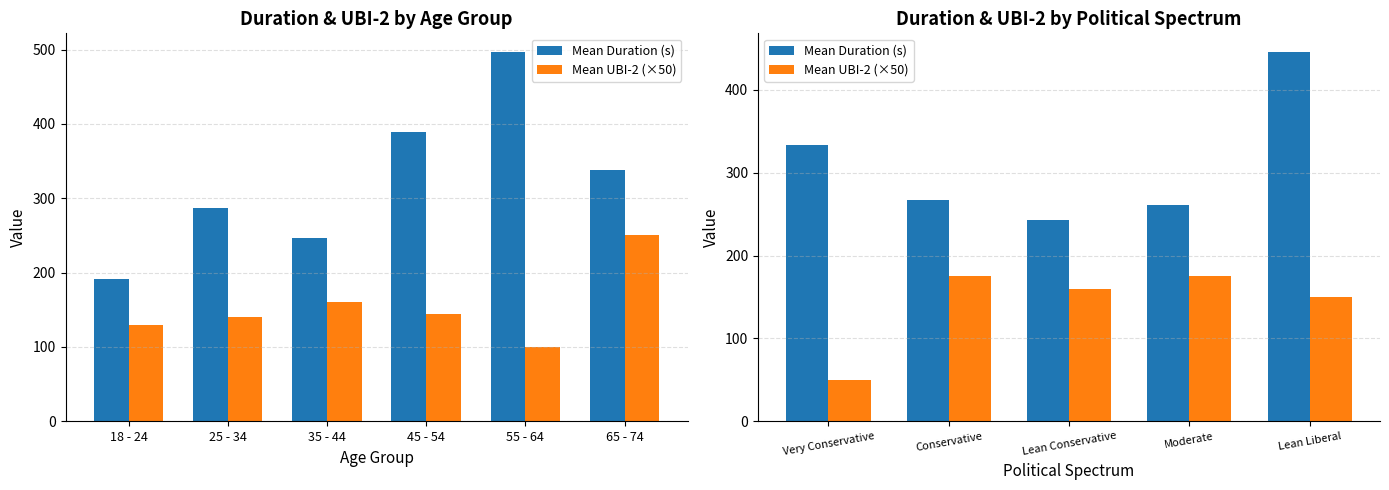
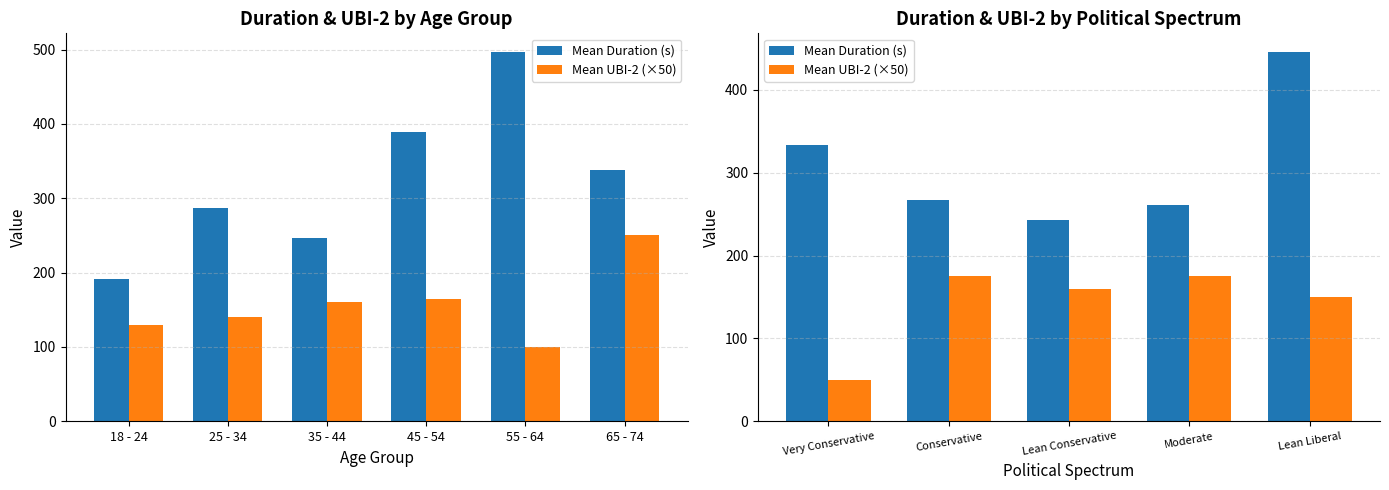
  {
    "Duration & UBI-2 by Age Group": {
      "Mean Duration (s)": {
        "18 - 24": 190,
        "25 - 34": 290,
        "35 - 44": 250,
        "45 - 54": 390,
        "55 - 64": 500,
        "65 - 74": 340
      },
      "Mean UBI-2 (×50)": {
        "18 - 24": 130,
        "25 - 34": 140,
        "35 - 44": 160,
-       "45 - 54": 150,
+       "45 - 54": 170,
        "55 - 64": 100,
        "65 - 74": 250
      }
    },
    "Duration & UBI-2 by Political Spectrum": {
      "Mean Duration (s)": {
        "Very Conservative": 330,
        "Conservative": 270,
        "Lean Conservative": 240,
        "Moderate": 260,
        "Lean Liberal": 450
      },
      "Mean UBI-2 (×50)": {
        "Very Conservative": 50,
        "Conservative": 180,
        "Lean Conservative": 160,
        "Moderate": 180,
        "Lean Liberal": 150
      }
    }
  }
